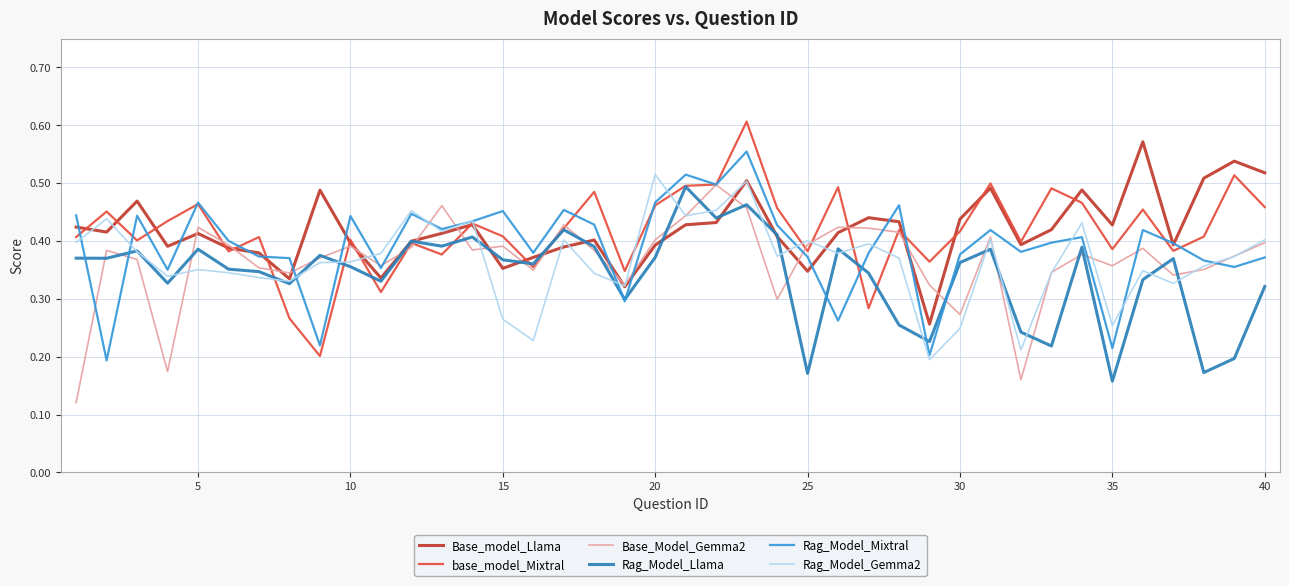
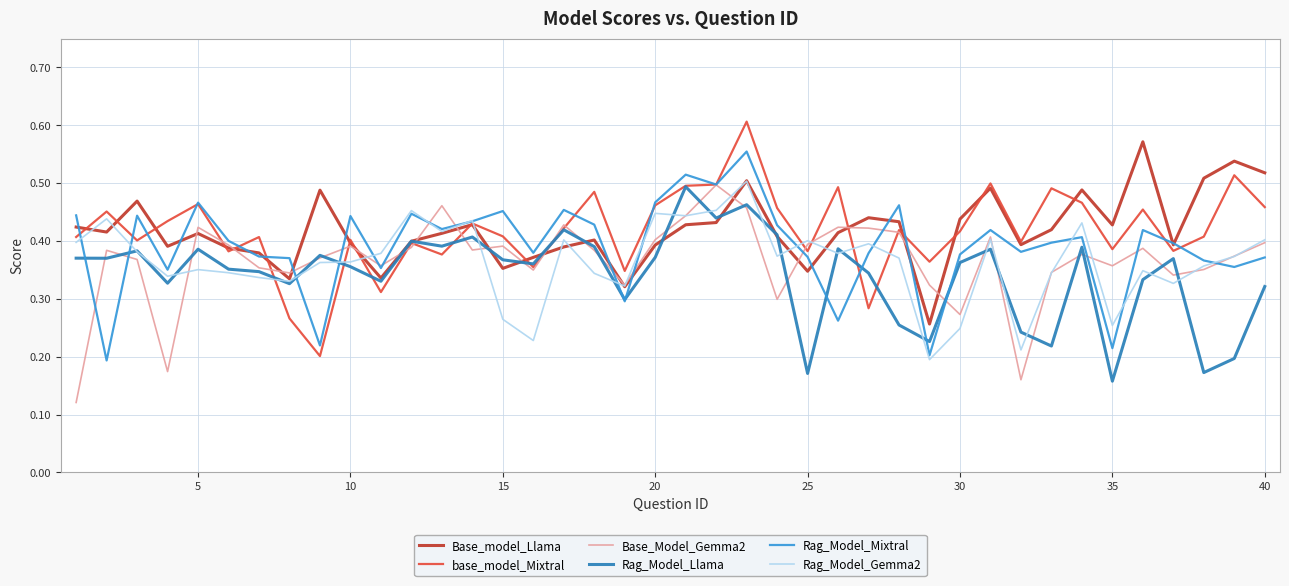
  {
    "Base_Model_Gemma2": {
      "5": 0.42,
      "10": 0.39,
      "15": 0.39,
      "20": 0.40,
      "25": 0.39,
      "30": 0.27,
      "35": 0.36,
      "40": 0.40
    },
    "Rag_Model_Gemma2": {
      "5": 0.35,
      "10": 0.36,
      "15": 0.26,
-     "20": 0.51,
+     "20": 0.45,
      "25": 0.40,
      "30": 0.25,
      "35": 0.25,
      "40": 0.40
    }
  }
